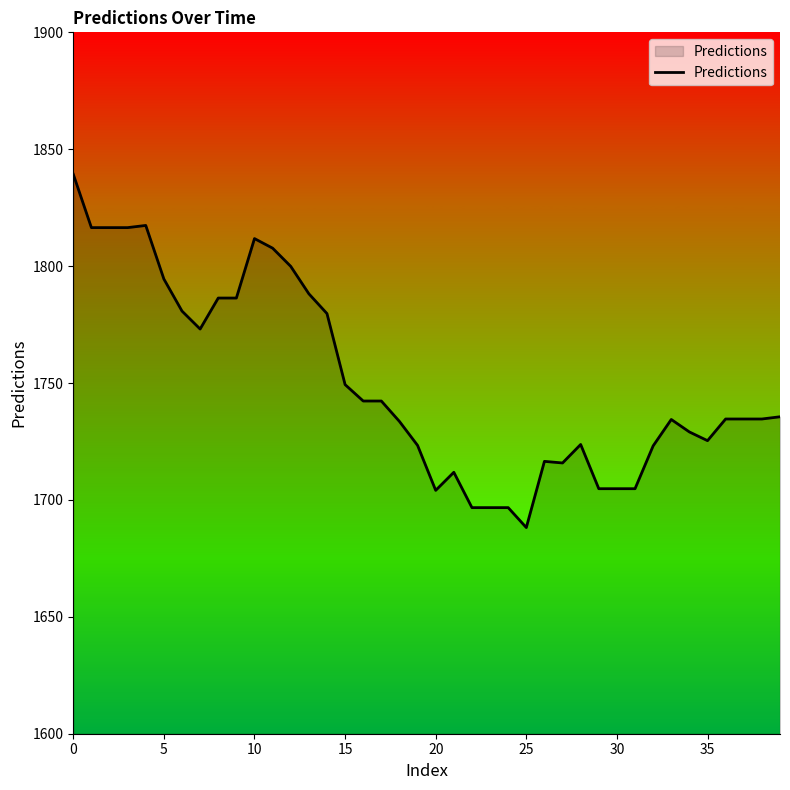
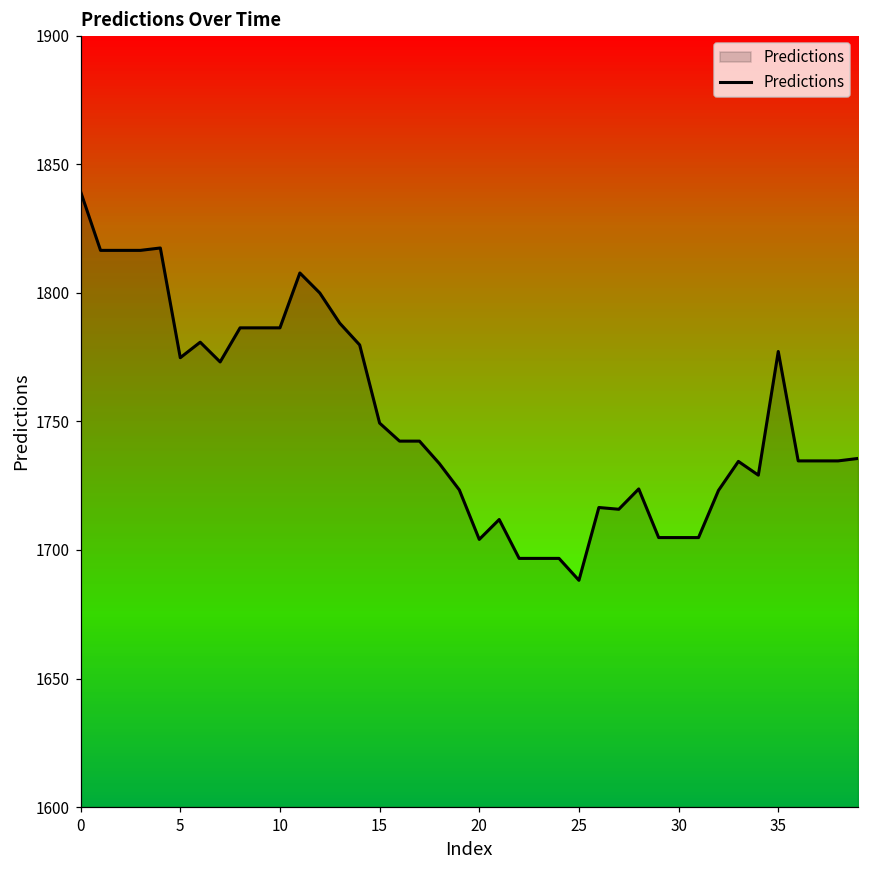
  {
    "0": 1839,
-   "5": 1794,
-   "10": 1812,
+   "5": 1775,
+   "10": 1786,
    "15": 1749,
    "20": 1704,
    "25": 1688,
    "30": 1705,
-   "35": 1725
+   "35": 1777
  }
